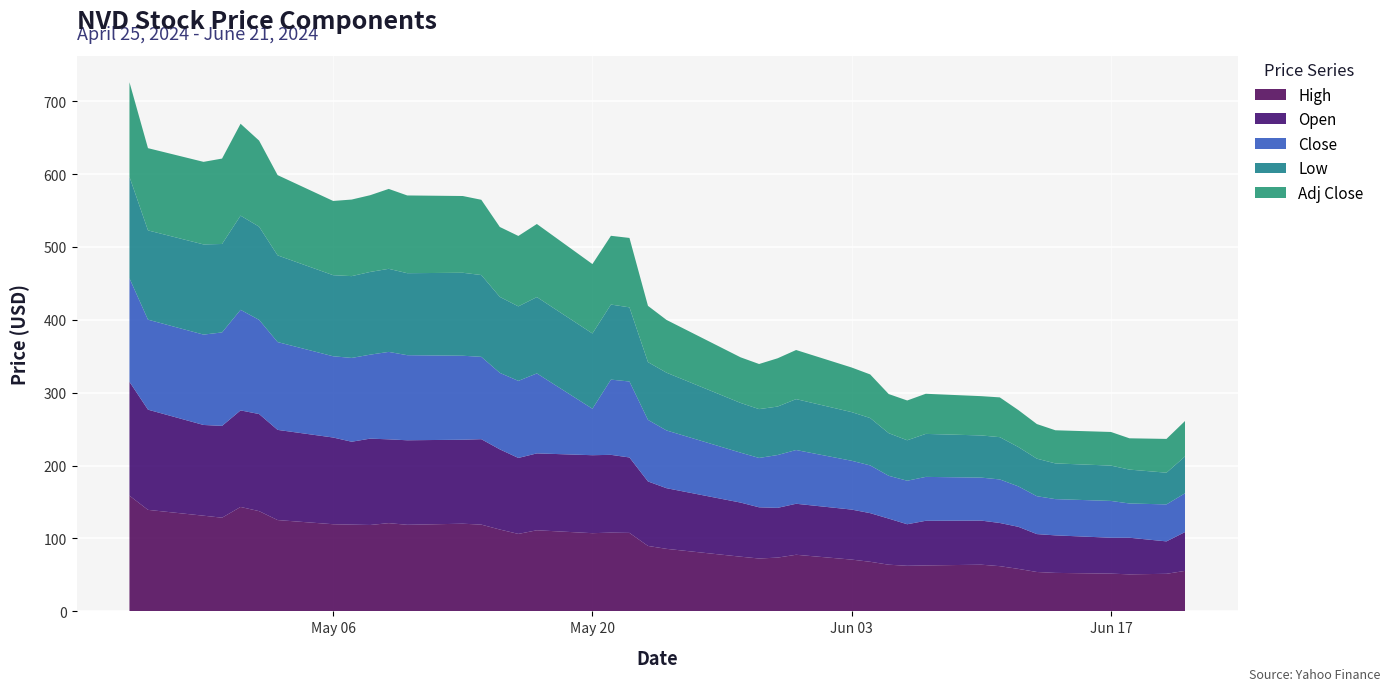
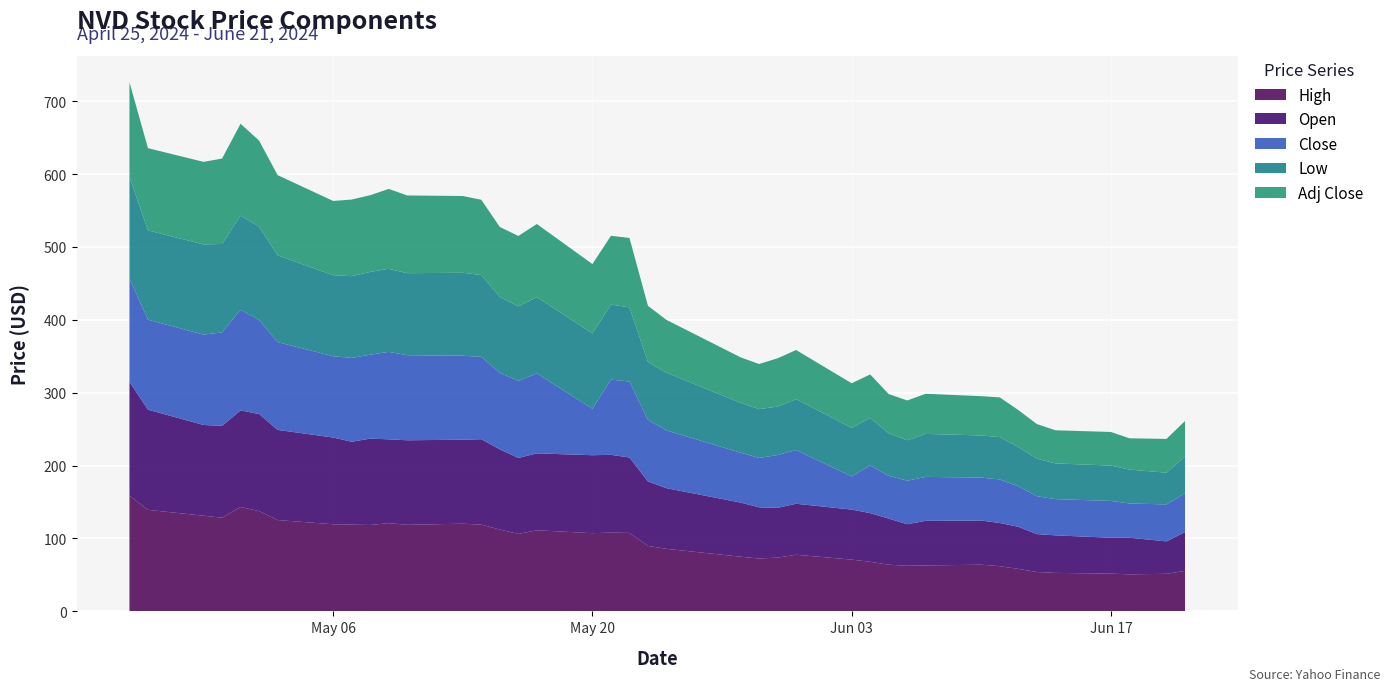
  {
    "Close": {
      "May 06": 110,
      "May 20": 60,
-     "Jun 03": 70,
+     "Jun 03": 50,
      "Jun 17": 50
    }
  }
